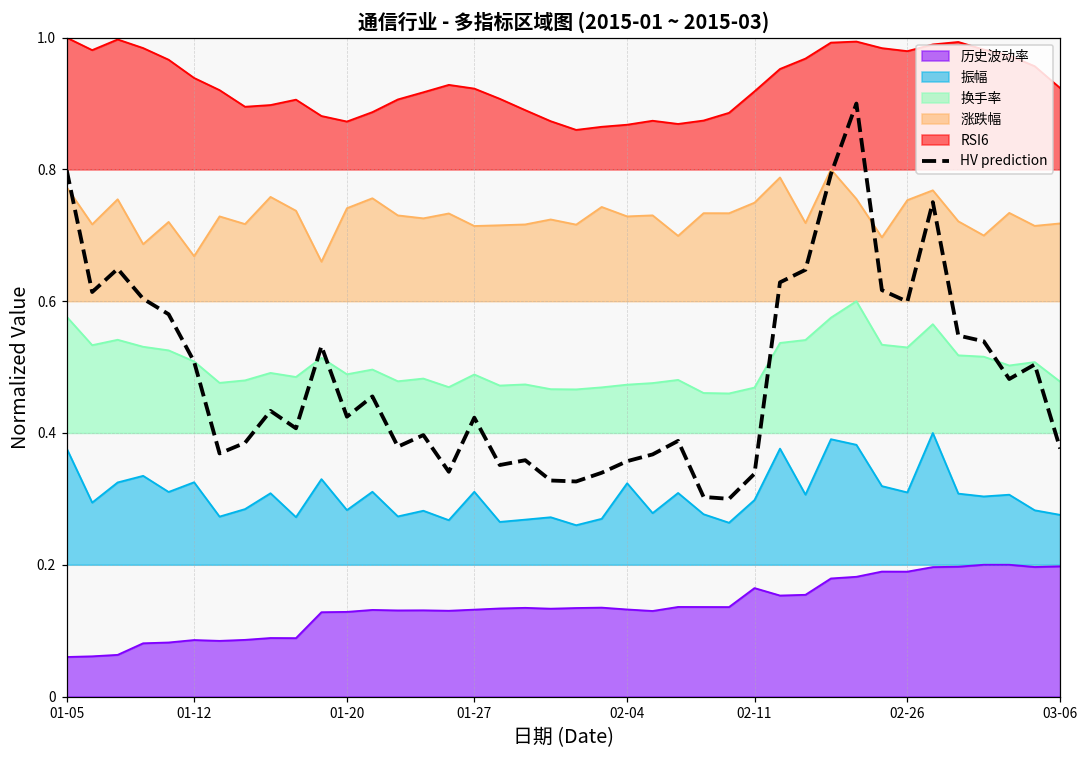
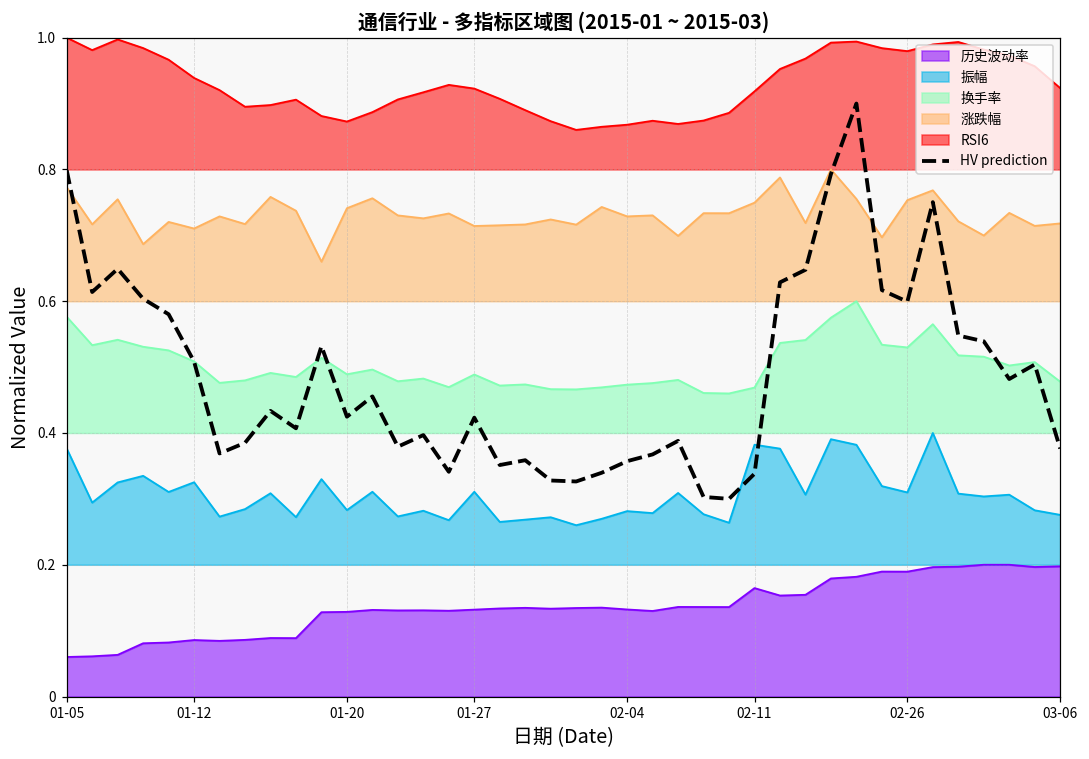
  {
    "历史波动率": {
      "01-05": 0.06,
      "01-12": 0.09,
      "01-20": 0.13,
      "01-27": 0.13,
      "02-04": 0.13,
      "02-11": 0.16,
      "02-26": 0.19,
      "03-06": 0.20
    },
    "振幅": {
      "01-05": 0.38,
      "01-12": 0.33,
      "01-20": 0.28,
      "01-27": 0.31,
-     "02-04": 0.32,
-     "02-11": 0.30,
+     "02-04": 0.28,
+     "02-11": 0.38,
      "02-26": 0.31,
      "03-06": 0.28
    },
    "换手率": {
      "01-05": 0.58,
      "01-20": 0.49,
      "01-27": 0.49,
      "02-04": 0.47,
      "02-11": 0.47,
      "02-26": 0.53,
      "03-06": 0.48
    },
    "涨跌幅": {
      "01-05": 0.77,
-     "01-12": 0.67,
+     "01-12": 0.71,
      "01-20": 0.74,
      "01-27": 0.71,
      "02-04": 0.73,
      "02-11": 0.75,
      "02-26": 0.75,
      "03-06": 0.72
    },
    "RSI6": {
      "01-05": 1.00,
      "01-12": 0.94,
      "01-20": 0.87,
      "01-27": 0.92,
      "02-04": 0.87,
      "02-11": 0.92,
      "02-26": 0.98,
      "03-06": 0.92
    },
    "HV prediction": {
      "01-05": 0.80,
      "01-20": 0.42,
      "01-27": 0.42,
      "02-04": 0.36,
      "02-11": 0.34,
      "02-26": 0.60,
      "03-06": 0.38
    }
  }
